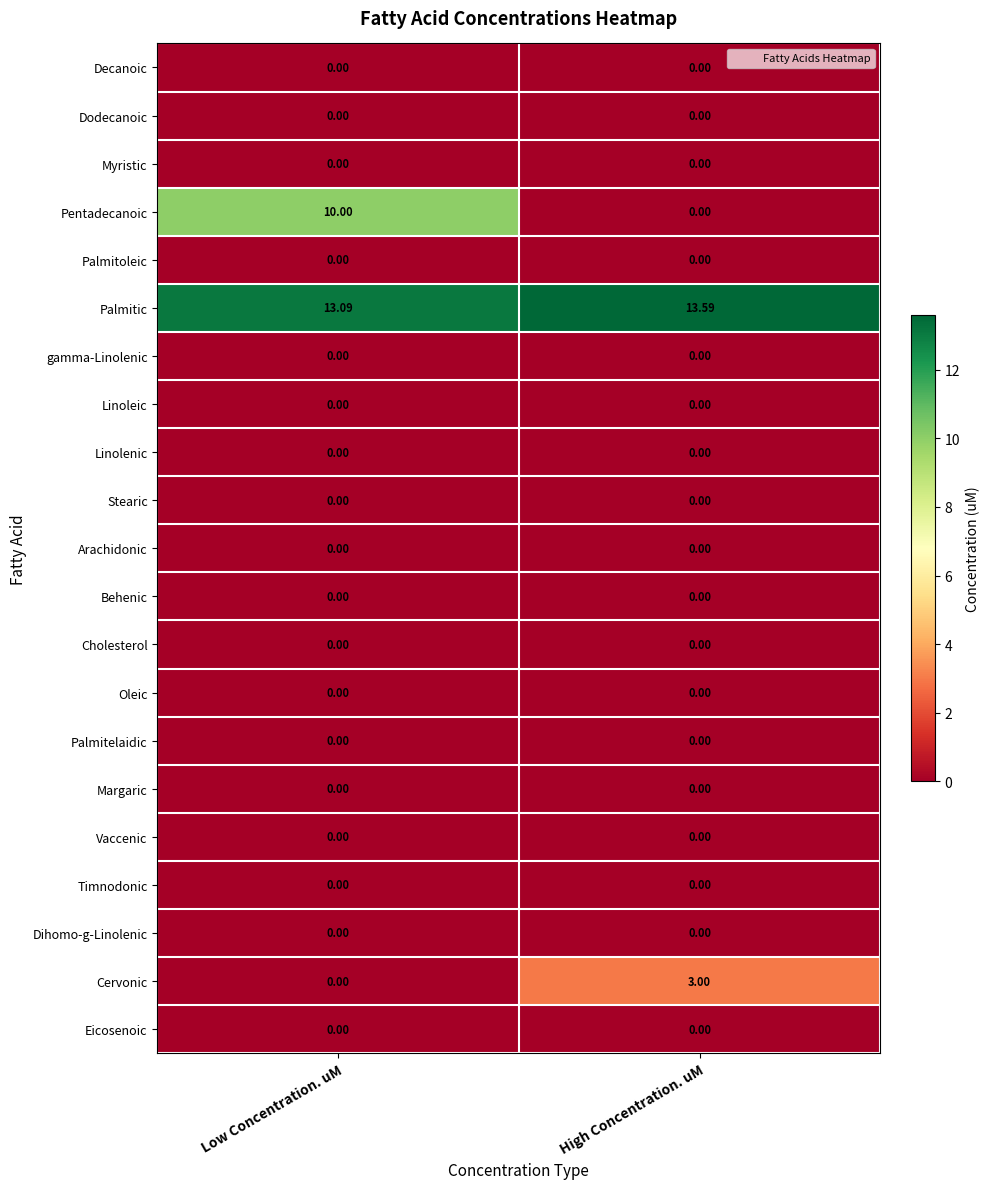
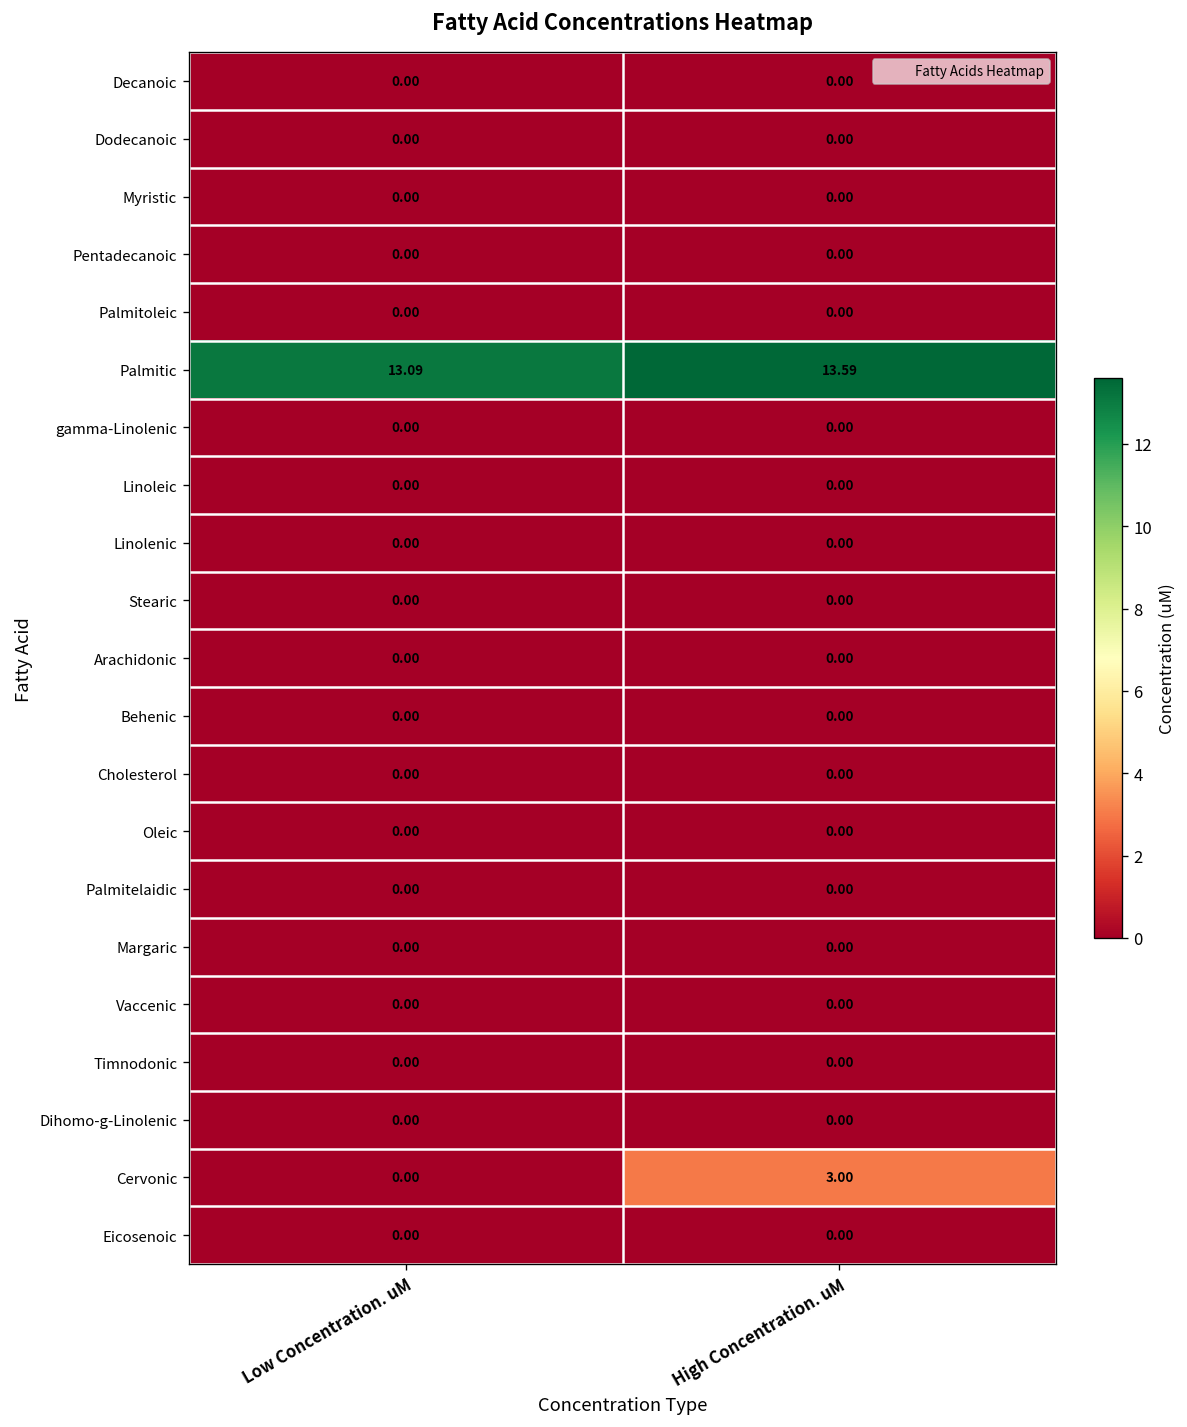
  {
    "Decanoic": {
      "Low Concentration. uM": 0.00,
      "High Concentration. uM": 0.00
    },
    "Dodecanoic": {
      "Low Concentration. uM": 0.00,
      "High Concentration. uM": 0.00
    },
    "Myristic": {
      "Low Concentration. uM": 0.00,
      "High Concentration. uM": 0.00
    },
    "Pentadecanoic": {
-     "Low Concentration. uM": 10.00,
+     "Low Concentration. uM": 0.00,
      "High Concentration. uM": 0.00
    },
    "Palmitoleic": {
      "Low Concentration. uM": 0.00,
      "High Concentration. uM": 0.00
    },
    "Palmitic": {
      "Low Concentration. uM": 13.09,
      "High Concentration. uM": 13.59
    },
    "gamma-Linolenic": {
      "Low Concentration. uM": 0.00,
      "High Concentration. uM": 0.00
    },
    "Linoleic": {
      "Low Concentration. uM": 0.00,
      "High Concentration. uM": 0.00
    },
    "Linolenic": {
      "Low Concentration. uM": 0.00,
      "High Concentration. uM": 0.00
    },
    "Stearic": {
      "Low Concentration. uM": 0.00,
      "High Concentration. uM": 0.00
    },
    "Arachidonic": {
      "Low Concentration. uM": 0.00,
      "High Concentration. uM": 0.00
    },
    "Behenic": {
      "Low Concentration. uM": 0.00,
      "High Concentration. uM": 0.00
    },
    "Cholesterol": {
      "Low Concentration. uM": 0.00,
      "High Concentration. uM": 0.00
    },
    "Oleic": {
      "Low Concentration. uM": 0.00,
      "High Concentration. uM": 0.00
    },
    "Palmitelaidic": {
      "Low Concentration. uM": 0.00,
      "High Concentration. uM": 0.00
    },
    "Margaric": {
      "Low Concentration. uM": 0.00,
      "High Concentration. uM": 0.00
    },
    "Vaccenic": {
      "Low Concentration. uM": 0.00,
      "High Concentration. uM": 0.00
    },
    "Timnodonic": {
      "Low Concentration. uM": 0.00,
      "High Concentration. uM": 0.00
    },
    "Dihomo-g-Linolenic": {
      "Low Concentration. uM": 0.00,
      "High Concentration. uM": 0.00
    },
    "Cervonic": {
      "Low Concentration. uM": 0.00,
      "High Concentration. uM": 3.00
    },
    "Eicosenoic": {
      "Low Concentration. uM": 0.00,
      "High Concentration. uM": 0.00
    }
  }
